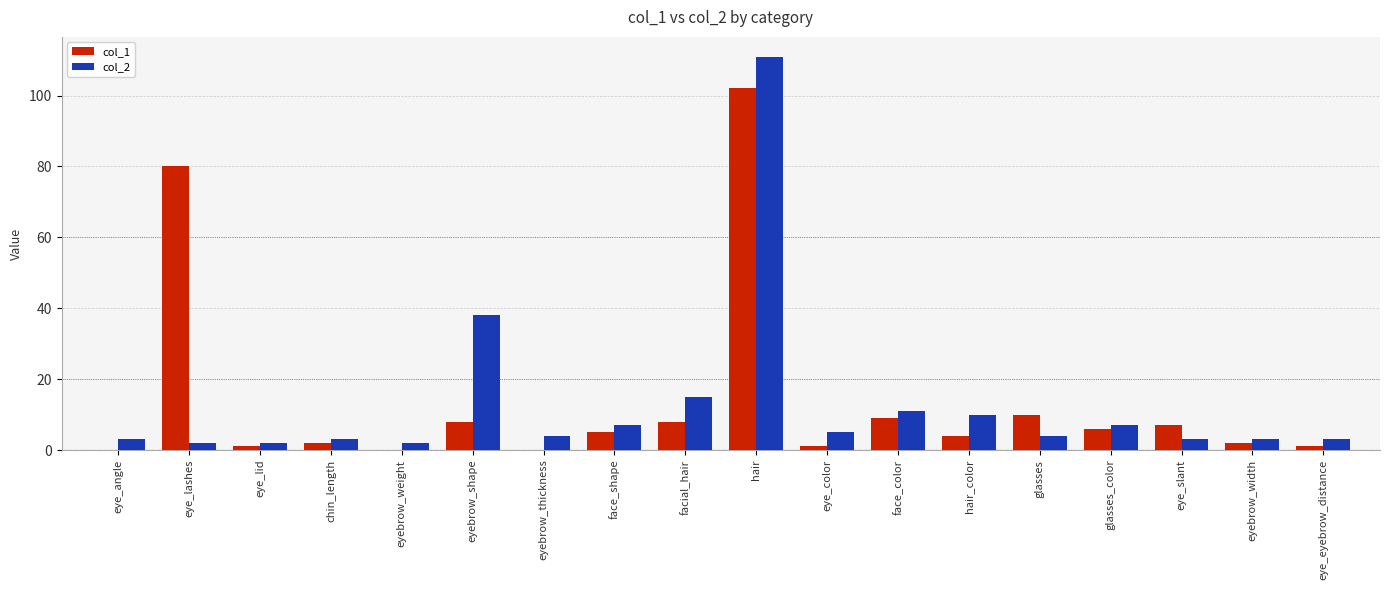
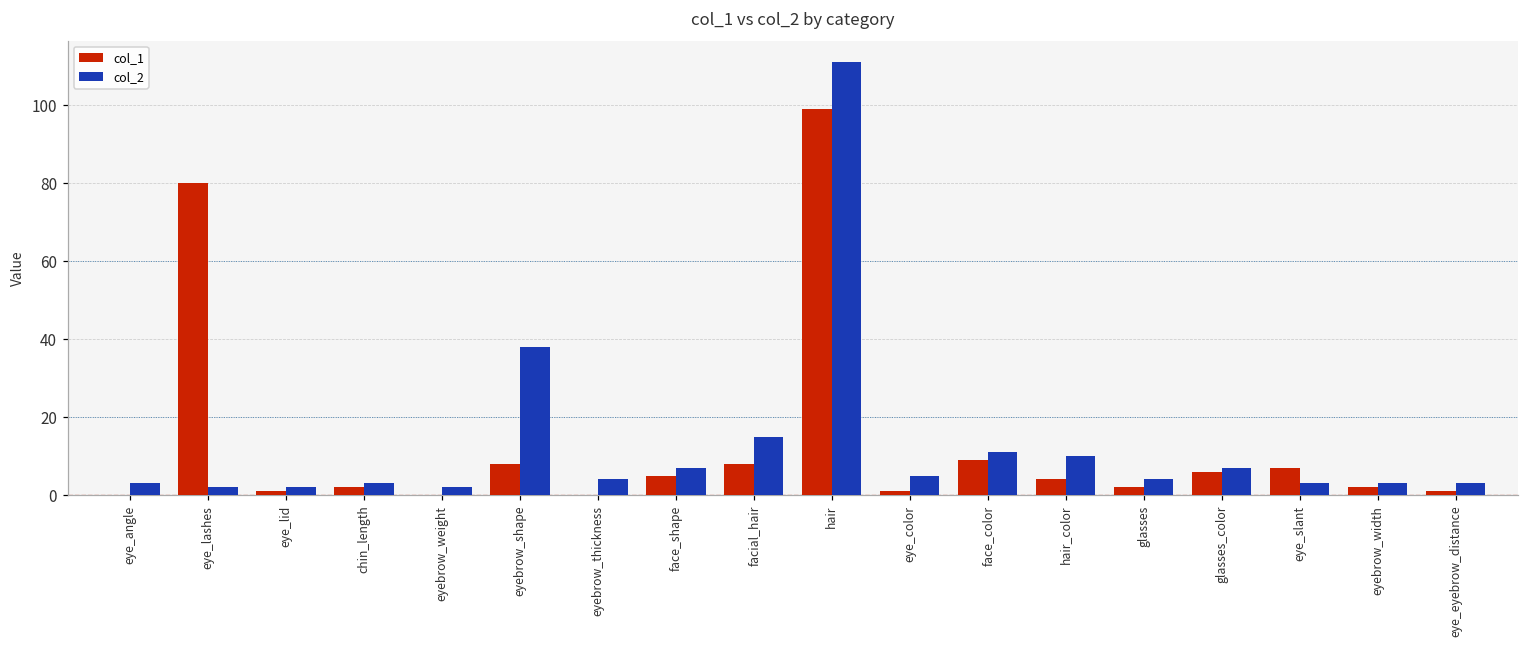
  {
    "col_1": {
      "eye_angle": 0,
      "eye_lashes": 80,
      "eye_lid": 1,
      "chin_length": 2,
      "eyebrow_weight": 0,
      "eyebrow_shape": 8,
      "eyebrow_thickness": 0,
      "face_shape": 5,
      "facial_hair": 8,
-     "hair": 102,
+     "hair": 99,
      "eye_color": 1,
      "face_color": 9,
      "hair_color": 4,
-     "glasses": 10,
+     "glasses": 2,
      "glasses_color": 6,
      "eye_slant": 7,
      "eyebrow_width": 2,
      "eye_eyebrow_distance": 1
    },
    "col_2": {
      "eye_angle": 3,
      "eye_lashes": 2,
      "eye_lid": 2,
      "chin_length": 3,
      "eyebrow_weight": 2,
      "eyebrow_shape": 38,
      "eyebrow_thickness": 4,
      "face_shape": 7,
      "facial_hair": 15,
      "hair": 111,
      "eye_color": 5,
      "face_color": 11,
      "hair_color": 10,
      "glasses": 4,
      "glasses_color": 7,
      "eye_slant": 3,
      "eyebrow_width": 3,
      "eye_eyebrow_distance": 3
    }
  }
